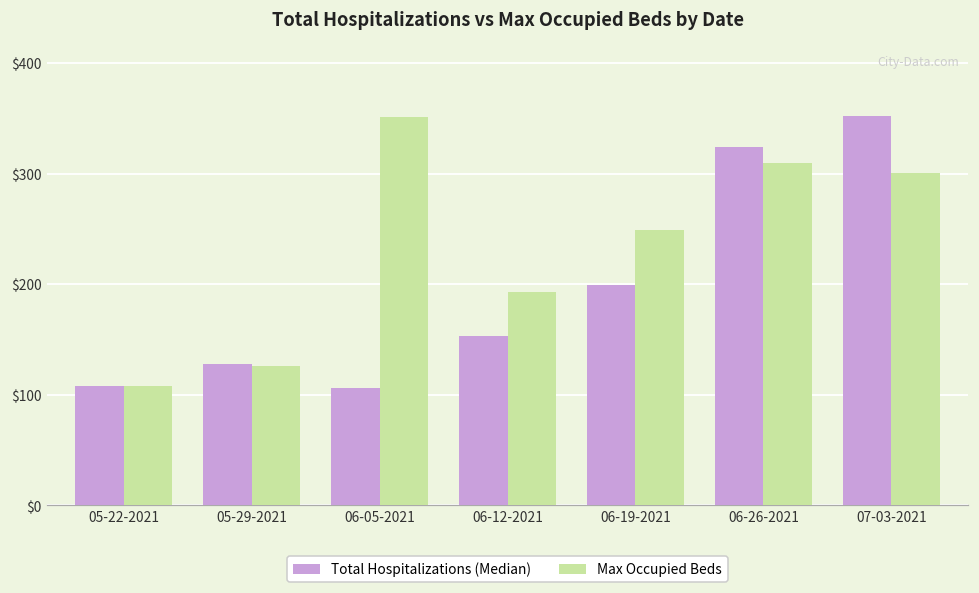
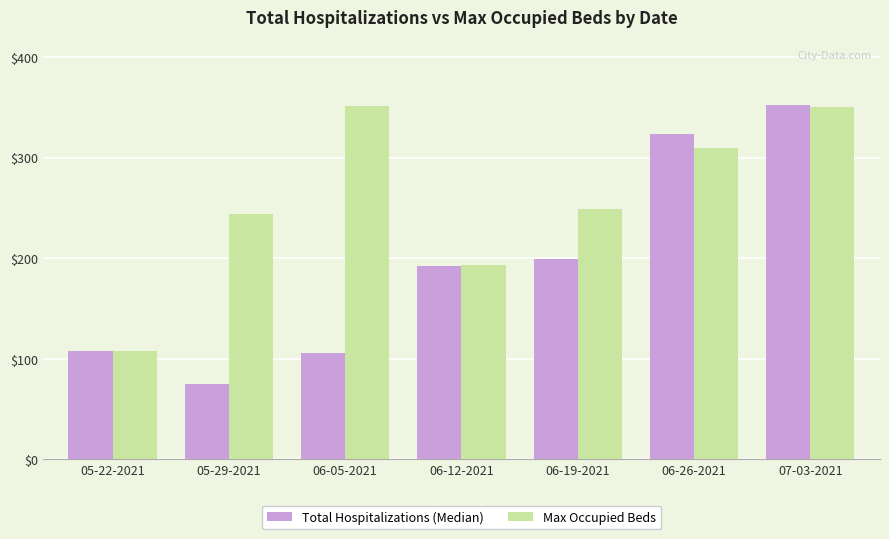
  {
    "Total Hospitalizations (Median)": {
      "05-22-2021": "$108",
-     "05-29-2021": "$128",
+     "05-29-2021": "$75",
      "06-05-2021": "$106",
-     "06-12-2021": "$153",
+     "06-12-2021": "$192",
      "06-19-2021": "$199",
      "06-26-2021": "$324",
      "07-03-2021": "$352"
    },
    "Max Occupied Beds": {
      "05-22-2021": "$108",
-     "05-29-2021": "$126",
+     "05-29-2021": "$244",
      "06-05-2021": "$351",
      "06-12-2021": "$193",
      "06-19-2021": "$249",
      "06-26-2021": "$310",
-     "07-03-2021": "$301"
+     "07-03-2021": "$350"
    }
  }
